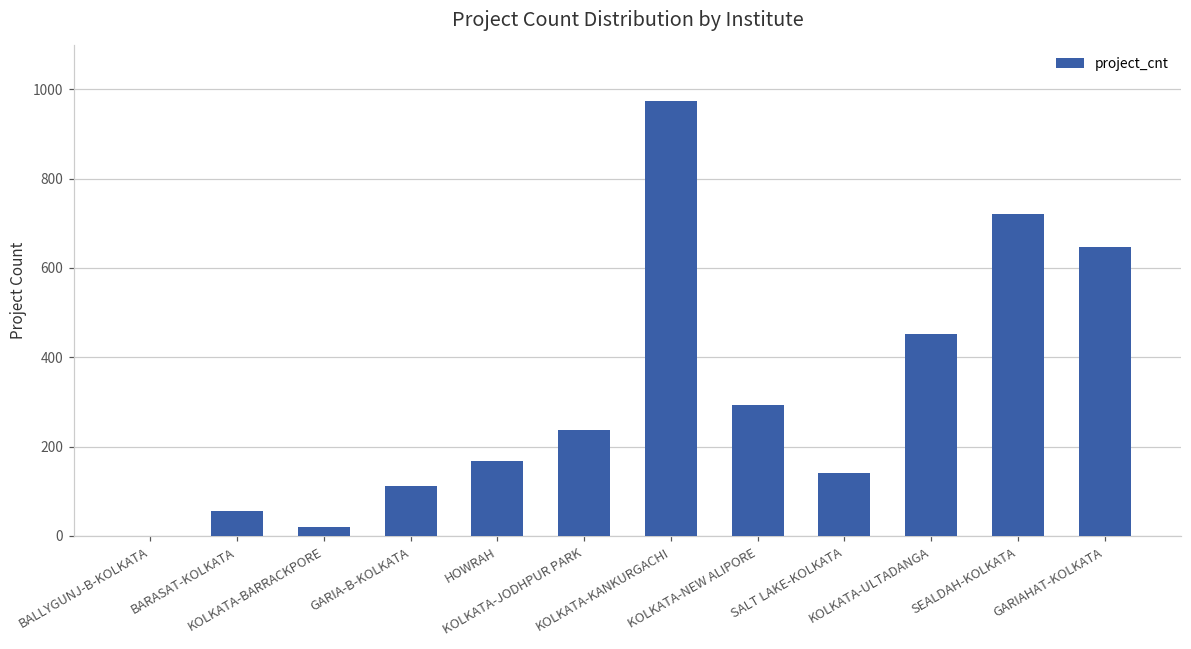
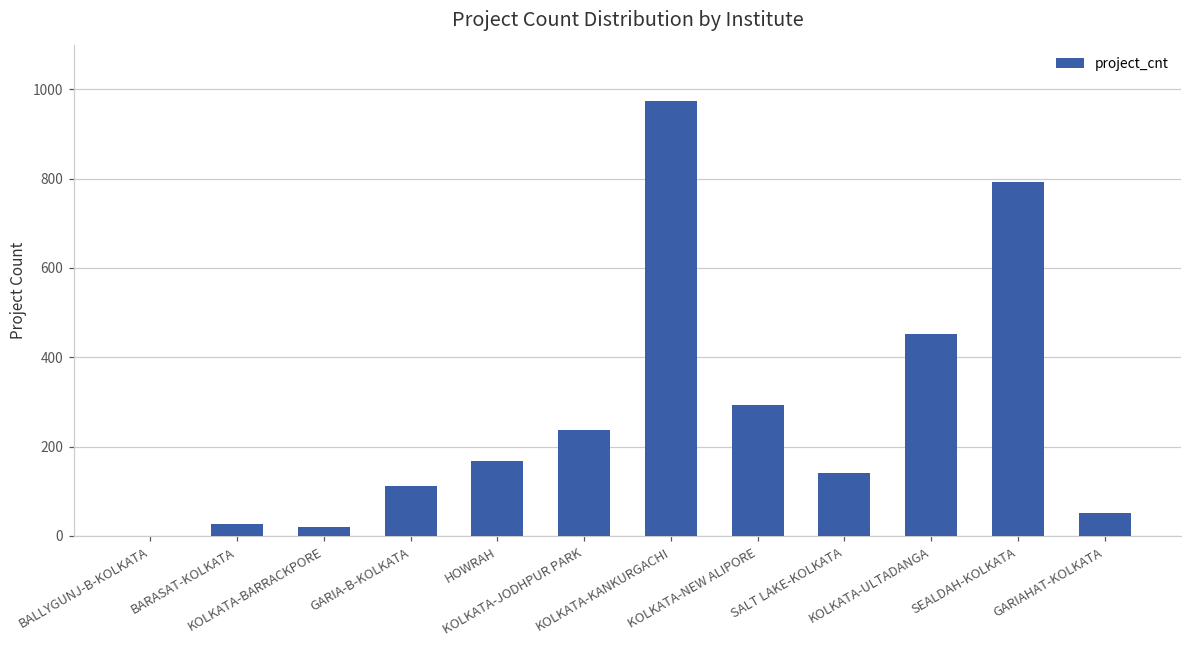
  {
    "BALLYGUNJ-B-KOLKATA": 0,
-   "BARASAT-KOLKATA": 60,
+   "BARASAT-KOLKATA": 30,
    "KOLKATA-BARRACKPORE": 20,
    "GARIA-B-KOLKATA": 110,
    "HOWRAH": 170,
    "KOLKATA-JODHPUR PARK": 240,
    "KOLKATA-KANKURGACHI": 980,
    "KOLKATA-NEW ALIPORE": 290,
    "SALT LAKE-KOLKATA": 140,
    "KOLKATA-ULTADANGA": 450,
-   "SEALDAH-KOLKATA": 720,
-   "GARIAHAT-KOLKATA": 650
+   "SEALDAH-KOLKATA": 790,
+   "GARIAHAT-KOLKATA": 50
  }
